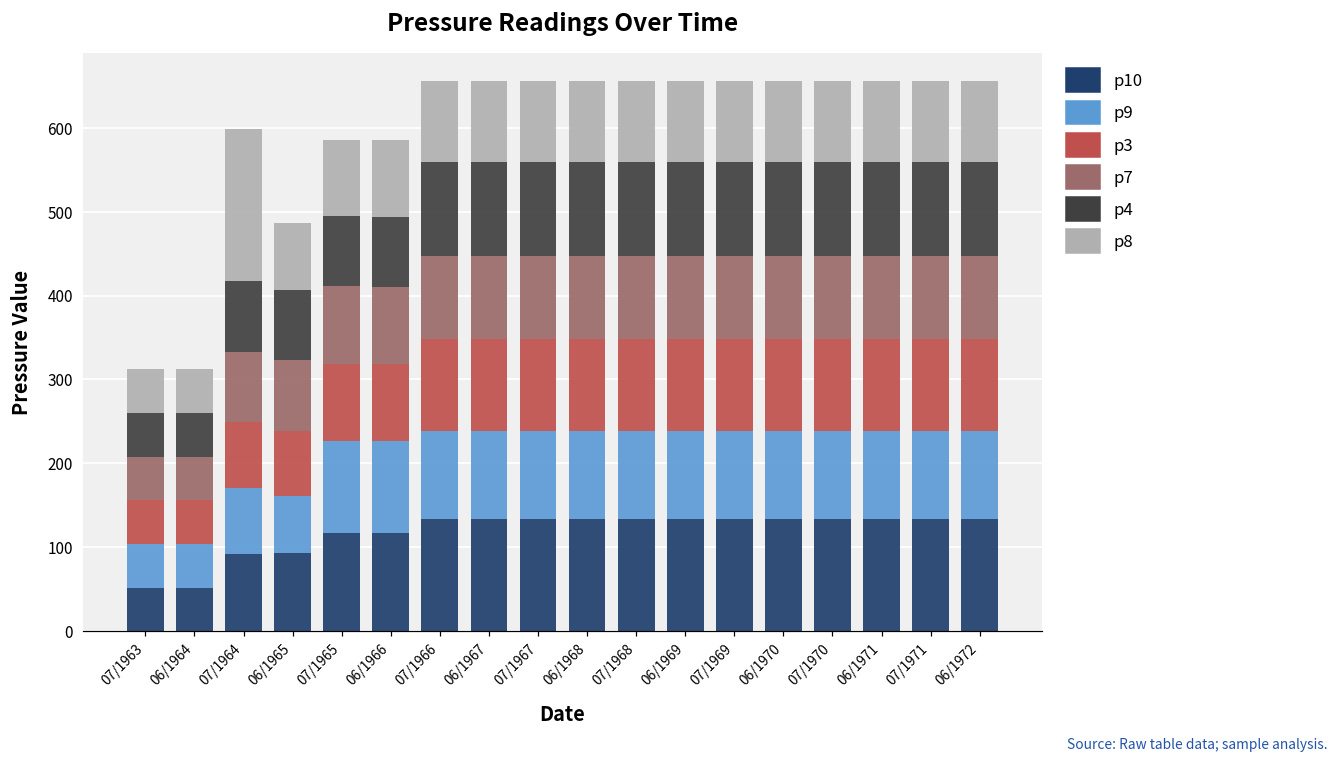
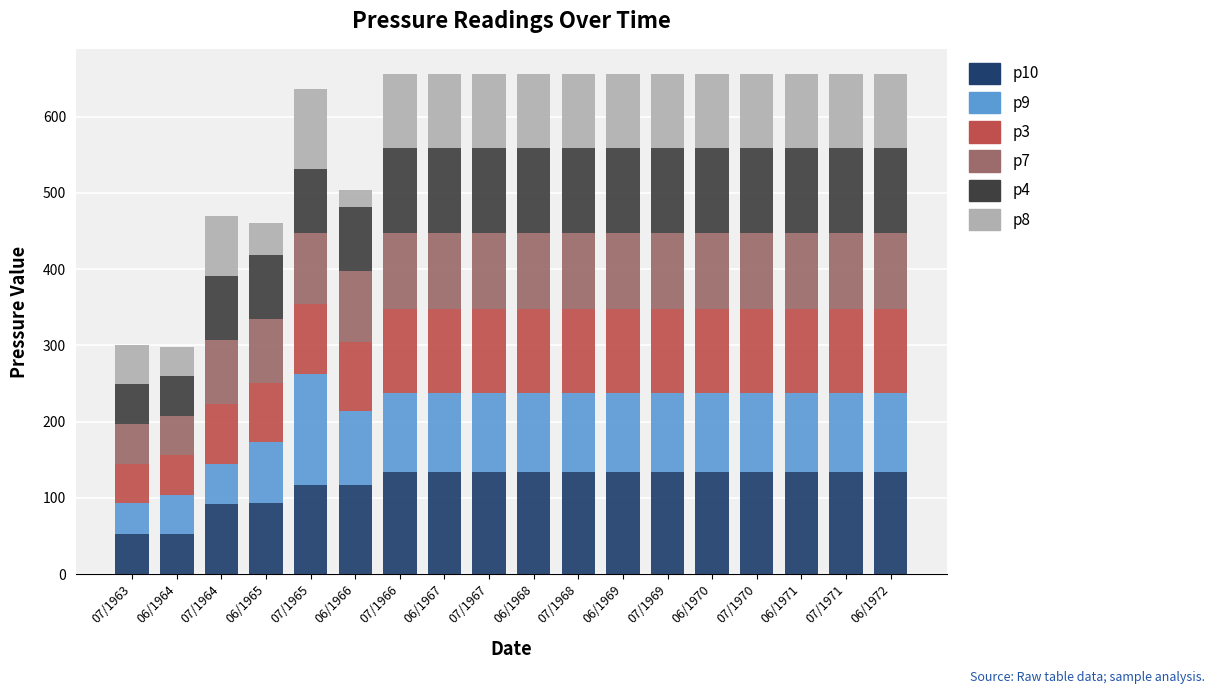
  {
    "p9": {
-     "07/1963": 50,
+     "07/1963": 40,
      "06/1964": 50,
-     "07/1964": 80,
-     "06/1965": 70,
-     "07/1965": 110,
-     "06/1966": 110,
+     "07/1964": 50,
+     "06/1965": 80,
+     "07/1965": 150,
+     "06/1966": 100,
      "07/1966": 100,
      "06/1967": 100,
      "07/1967": 100,
      "06/1968": 100,
      "07/1968": 100,
      "06/1969": 100,
      "07/1969": 100,
      "06/1970": 100,
      "07/1970": 100,
      "06/1971": 100,
      "07/1971": 100,
      "06/1972": 100
    },
    "p8": {
      "07/1963": 50,
-     "06/1964": 50,
-     "07/1964": 180,
-     "06/1965": 80,
-     "07/1965": 90,
-     "06/1966": 90,
+     "06/1964": 40,
+     "07/1964": 80,
+     "06/1965": 40,
+     "07/1965": 110,
+     "06/1966": 20,
      "07/1966": 100,
      "06/1967": 100,
      "07/1967": 100,
      "06/1968": 100,
      "07/1968": 100,
      "06/1969": 100,
      "07/1969": 100,
      "06/1970": 100,
      "07/1970": 100,
      "06/1971": 100,
      "07/1971": 100,
      "06/1972": 100
    }
  }
